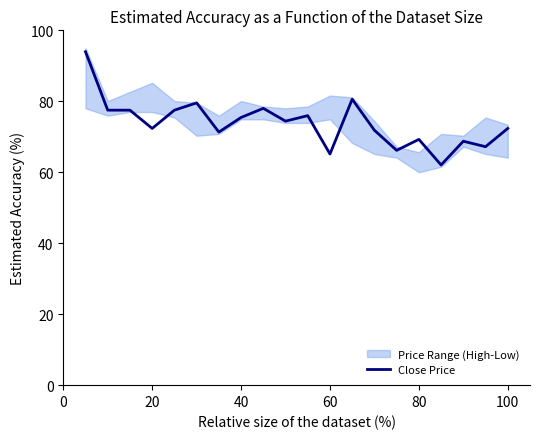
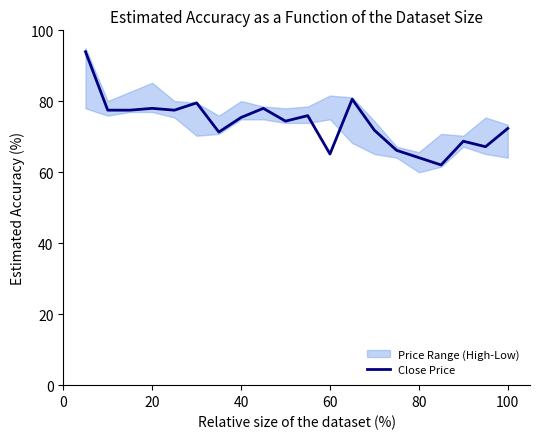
  {
    "Close Price": {
-     "20": 72,
+     "20": 78,
      "40": 75,
      "60": 65,
-     "80": 69,
+     "80": 64,
      "100": 72
    }
  }
